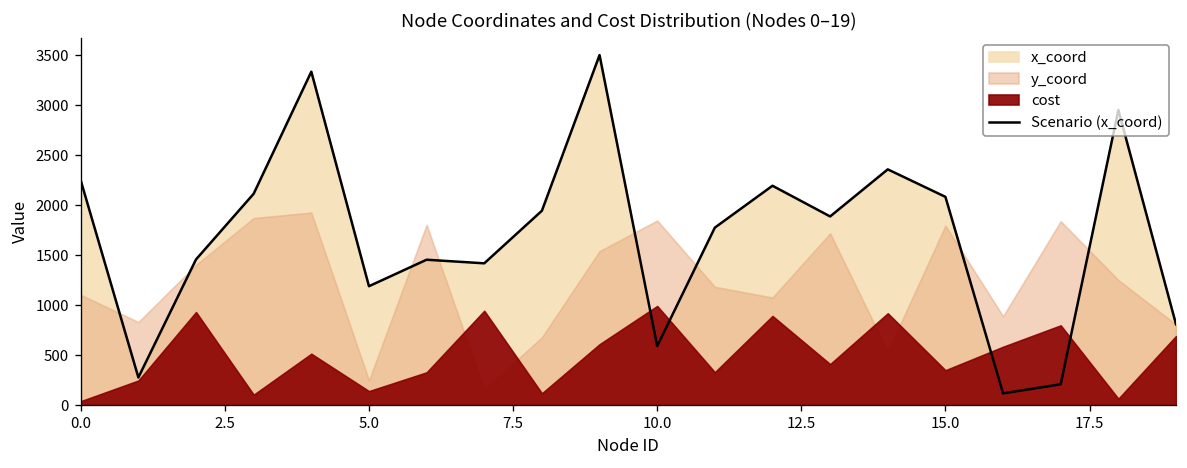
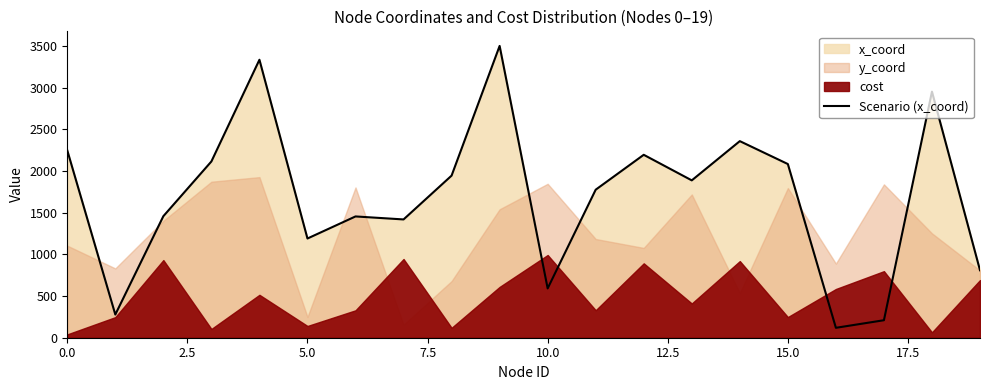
  {
    "cost": {
      "0.0": 0,
      "5.0": 100,
      "10.0": 1000,
-     "15.0": 400
+     "15.0": 200
    }
  }
